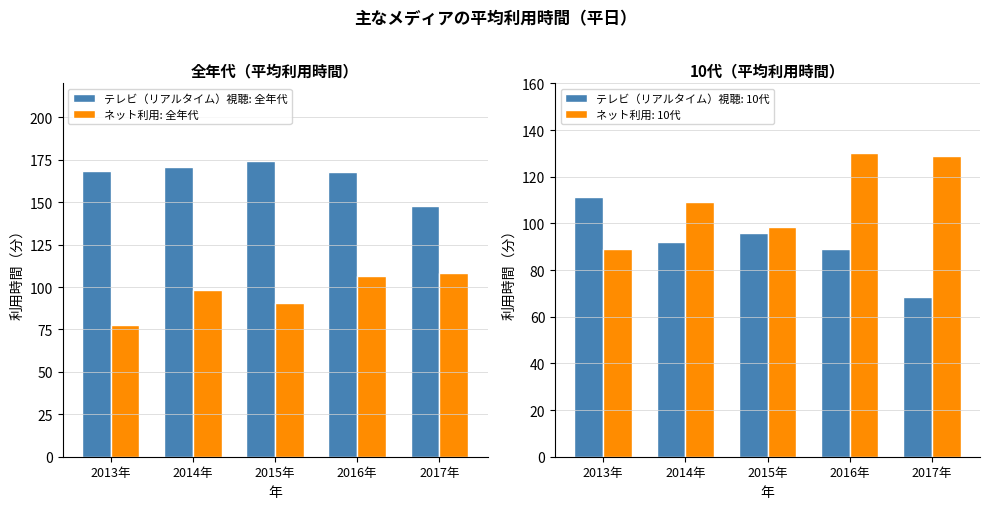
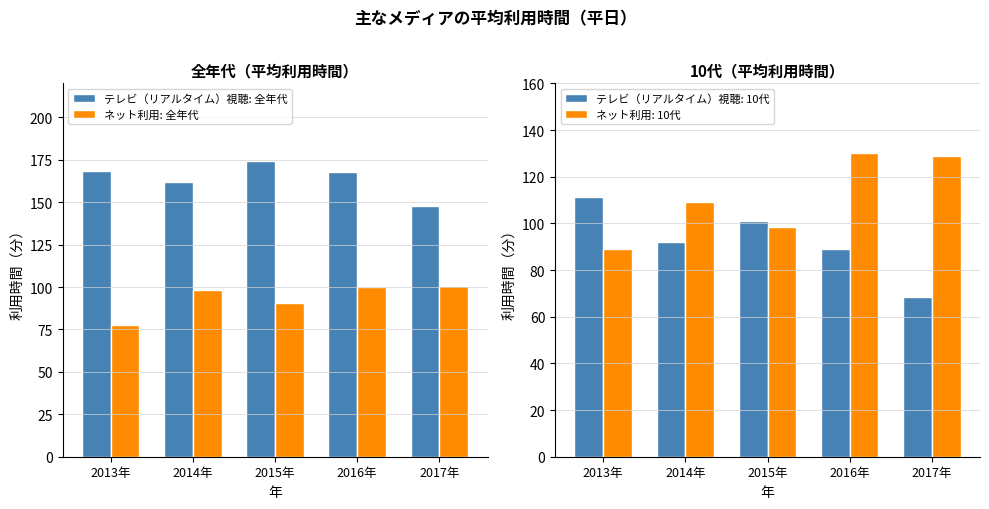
  {
    "全年代（平均利用時間）": {
      "テレビ（リアルタイム）視聴: 全年代": {
        "2013年": 168,
-       "2014年": 171,
+       "2014年": 162,
        "2015年": 174,
        "2016年": 168,
        "2017年": 148
      },
      "ネット利用: 全年代": {
        "2013年": 78,
        "2014年": 98,
        "2015年": 90,
-       "2016年": 107,
-       "2017年": 108
+       "2016年": 100,
+       "2017年": 100
      }
    },
    "10代（平均利用時間）": {
      "テレビ（リアルタイム）視聴: 10代": {
        "2013年": 111,
        "2014年": 92,
-       "2015年": 96,
+       "2015年": 101,
        "2016年": 89,
        "2017年": 68
      },
      "ネット利用: 10代": {
        "2013年": 89,
        "2014年": 109,
        "2015年": 98,
        "2016年": 130,
        "2017年": 129
      }
    }
  }
